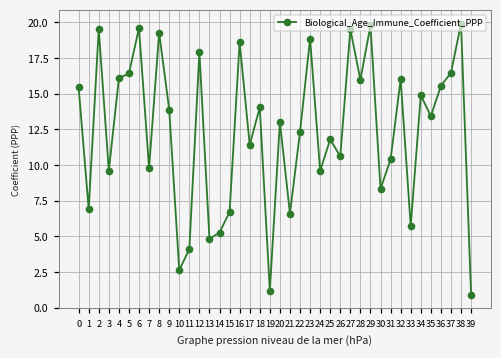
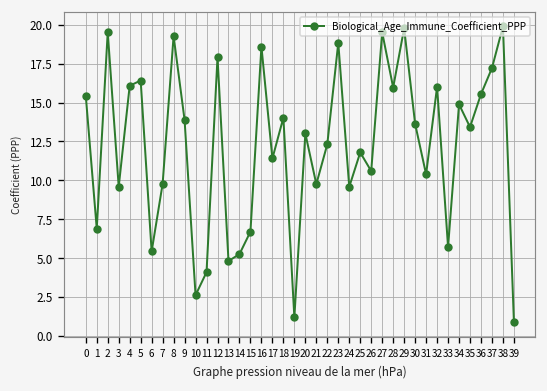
  {
    "0": 15.4,
    "1": 6.9,
    "2": 19.5,
    "3": 9.6,
    "4": 16.1,
    "5": 16.4,
-   "6": 19.6,
+   "6": 5.4,
    "7": 9.8,
    "8": 19.3,
    "9": 13.9,
    "10": 2.6,
    "11": 4.1,
    "12": 17.9,
    "13": 4.8,
    "14": 5.3,
    "15": 6.7,
    "16": 18.6,
    "17": 11.4,
    "18": 14.0,
    "19": 1.2,
    "20": 13.0,
-   "21": 6.6,
+   "21": 9.8,
    "22": 12.3,
    "23": 18.8,
    "24": 9.6,
    "25": 11.8,
    "26": 10.6,
    "28": 16.0,
-   "30": 8.3,
+   "30": 13.6,
    "31": 10.4,
    "32": 16.0,
    "33": 5.7,
    "34": 14.9,
    "35": 13.4,
    "36": 15.5,
-   "37": 16.5,
+   "37": 17.2,
    "39": 0.9
  }
